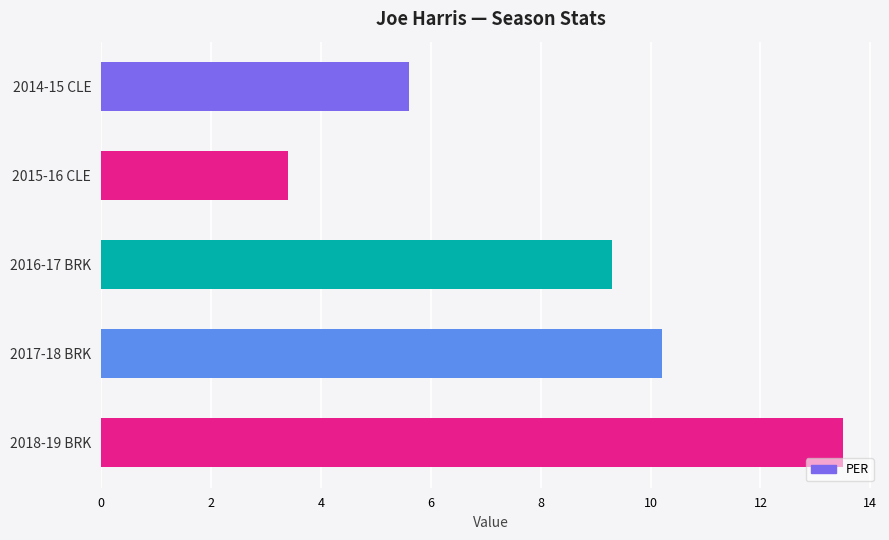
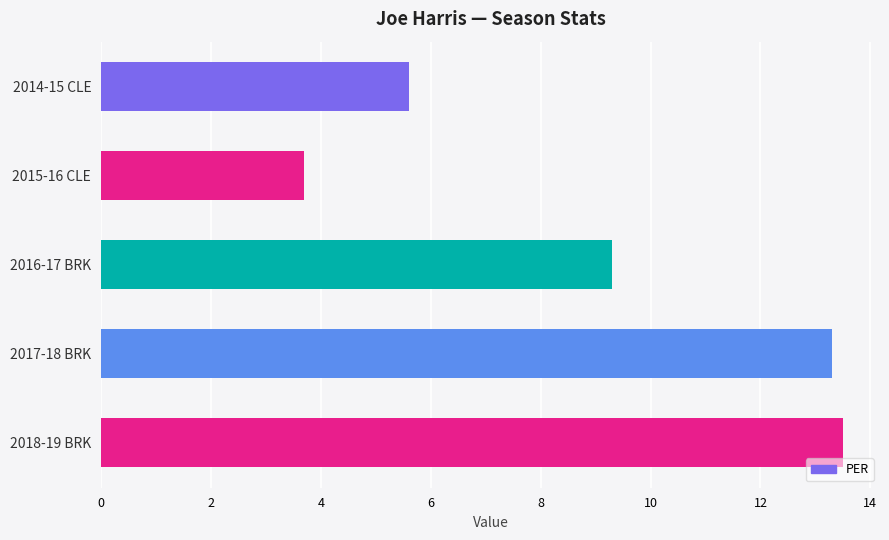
  {
    "2014-15 CLE": 5.6,
-   "2015-16 CLE": 3.4,
+   "2015-16 CLE": 3.7,
    "2016-17 BRK": 9.3,
-   "2017-18 BRK": 10.2,
+   "2017-18 BRK": 13.3,
    "2018-19 BRK": 13.5
  }
